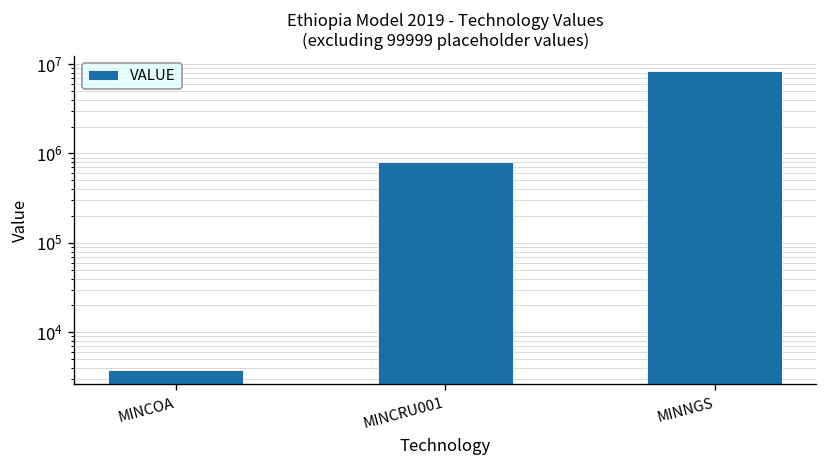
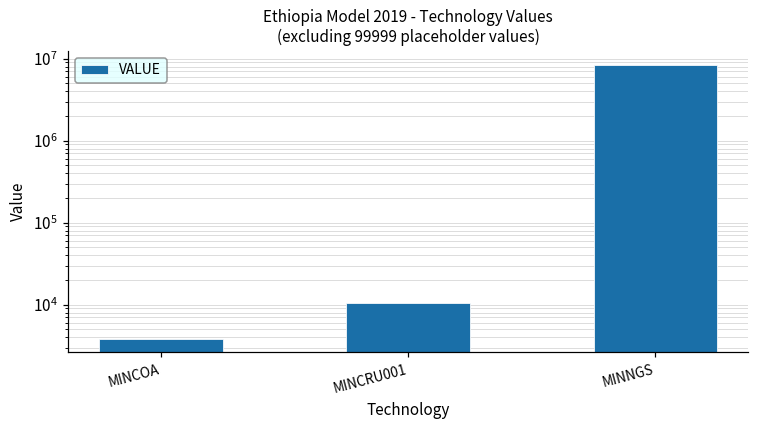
  {
    "MINCOA": 4000,
-   "MINCRU001": 800000,
+   "MINCRU001": 11000,
    "MINNGS": 8000000
  }
